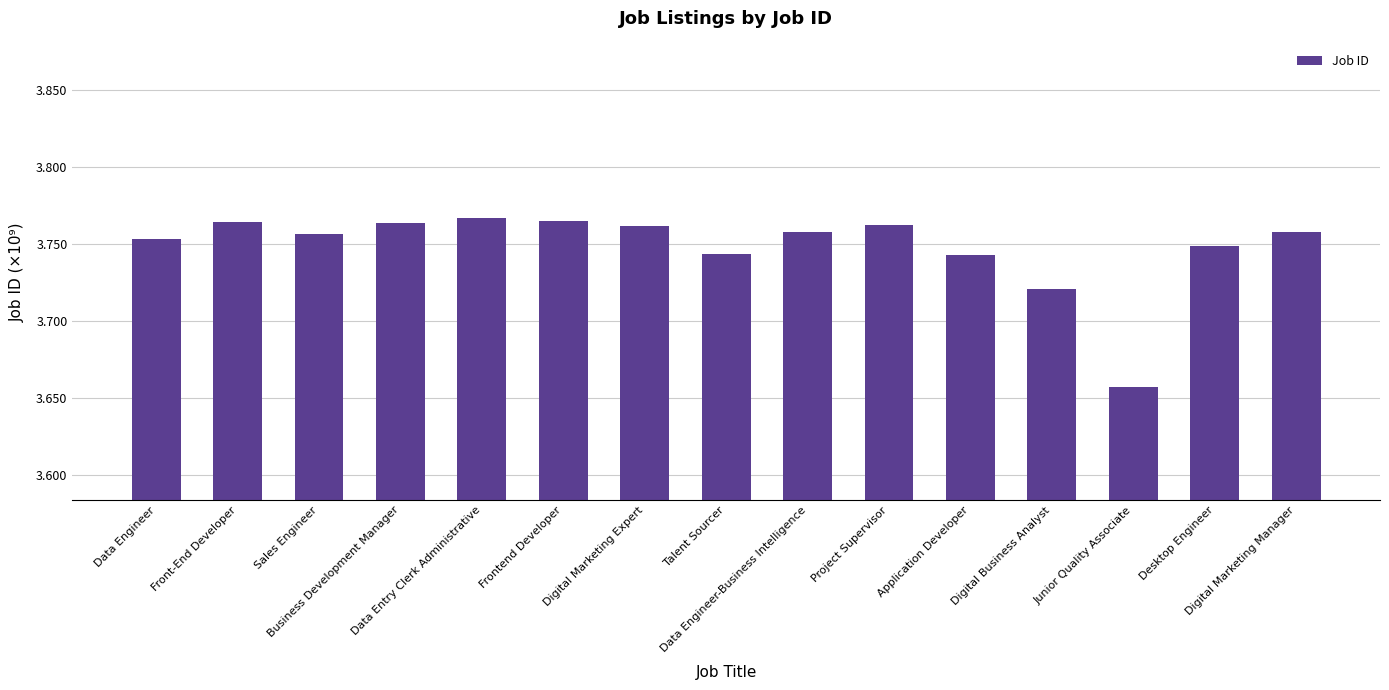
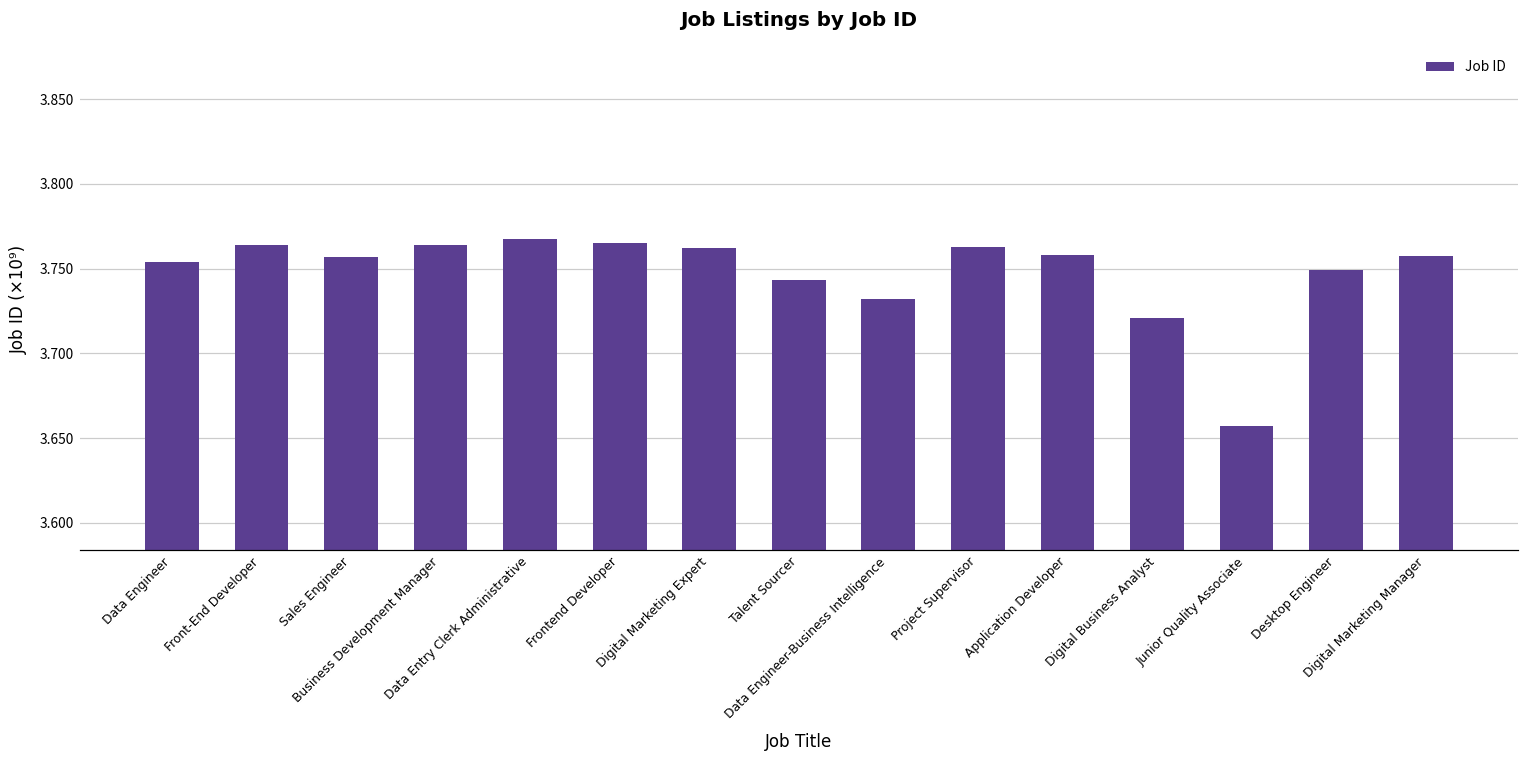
  {
    "Data Engineer": 3.754,
    "Front-End Developer": 3.764,
    "Sales Engineer": 3.757,
    "Business Development Manager": 3.764,
    "Data Entry Clerk Administrative": 3.767,
    "Frontend Developer": 3.765,
    "Digital Marketing Expert": 3.762,
    "Talent Sourcer": 3.743,
-   "Data Engineer-Business Intelligence": 3.758,
+   "Data Engineer-Business Intelligence": 3.732,
    "Project Supervisor": 3.762,
-   "Application Developer": 3.743,
+   "Application Developer": 3.758,
    "Digital Business Analyst": 3.721,
    "Junior Quality Associate": 3.657,
    "Desktop Engineer": 3.749,
    "Digital Marketing Manager": 3.758
  }
